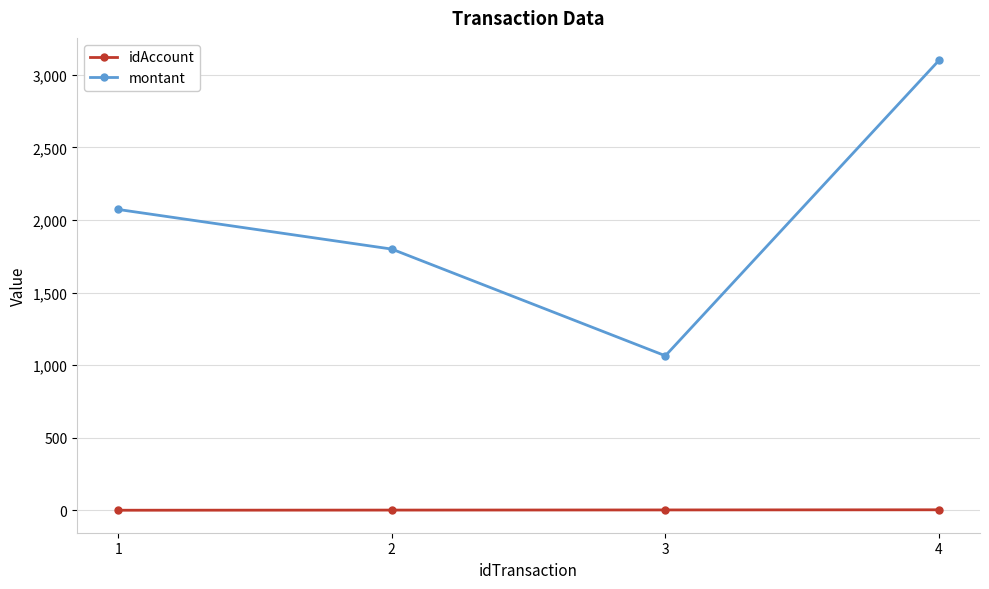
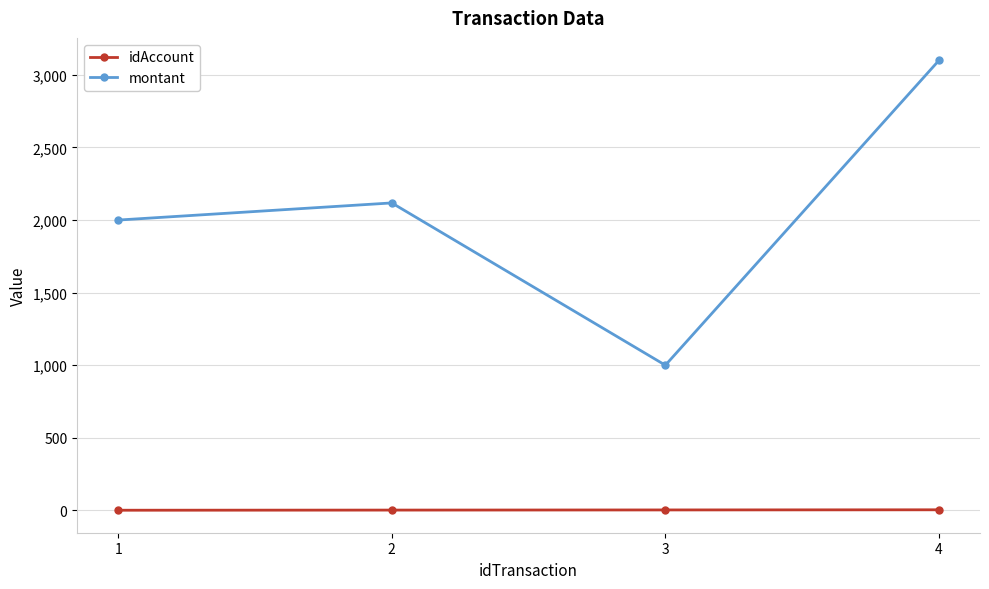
  {
    "idAccount": {
      "1": "0",
      "2": "0",
      "3": "0",
      "4": "0"
    },
    "montant": {
-     "1": "2,070",
-     "2": "1,800",
-     "3": "1,070",
+     "1": "2,000",
+     "2": "2,120",
+     "3": "1,000",
      "4": "3,100"
    }
  }
